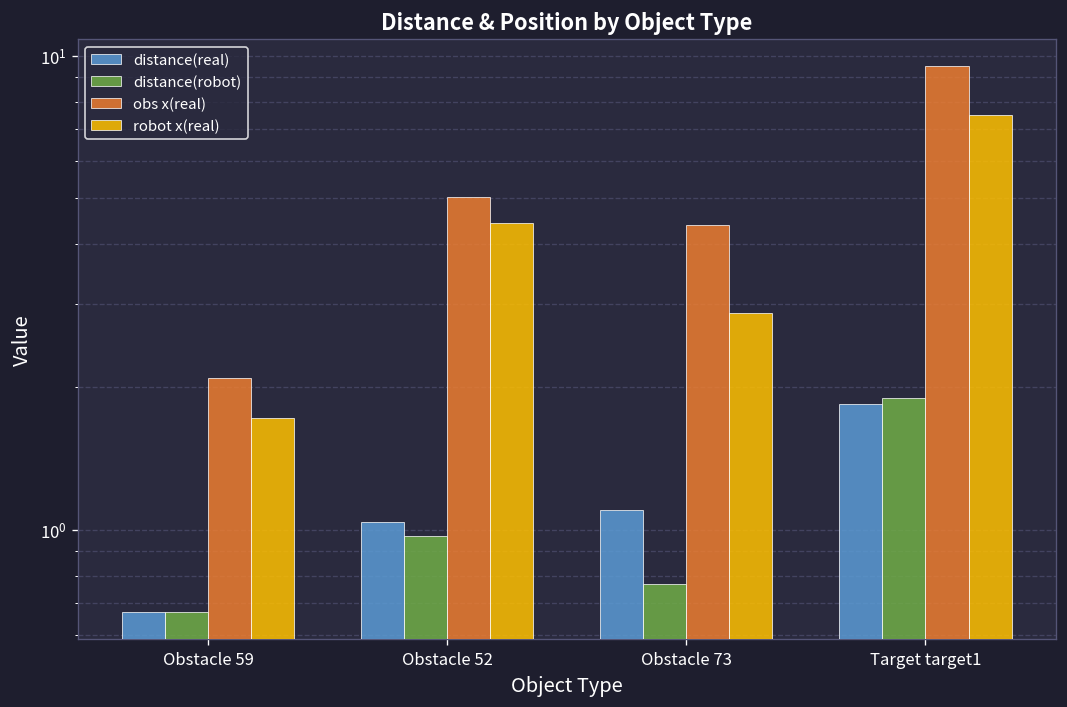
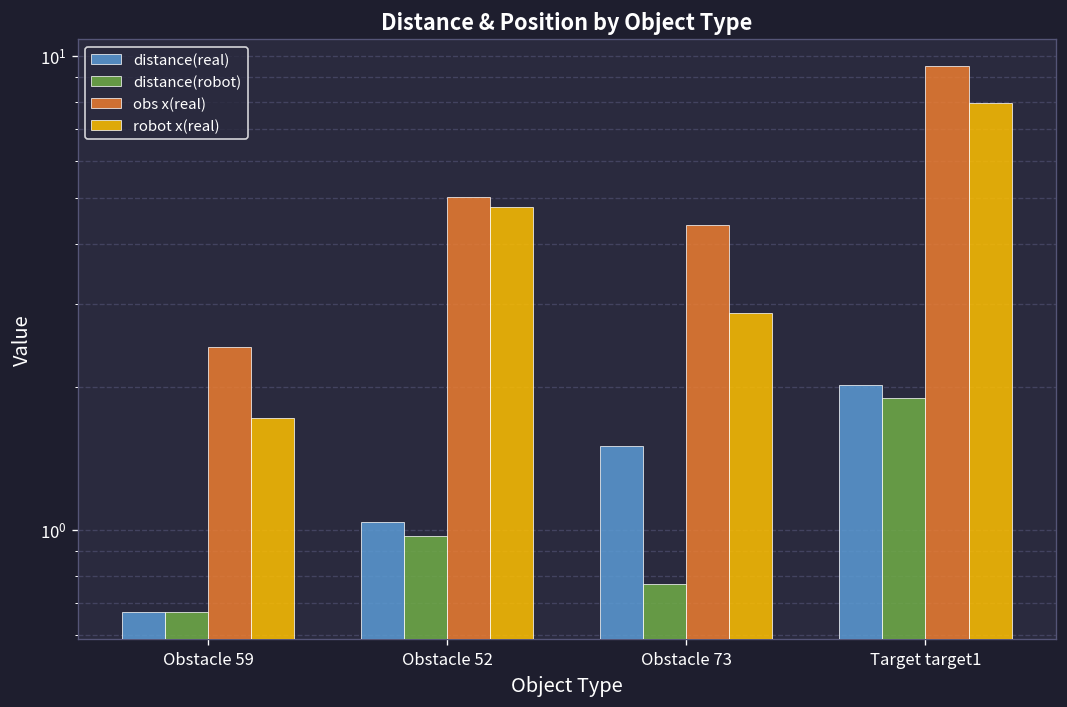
  {
    "distance(real)": {
      "Obstacle 59": 0.67,
      "Obstacle 52": 1.04,
-     "Obstacle 73": 1.1,
-     "Target target1": 1.8
+     "Obstacle 73": 1.5,
+     "Target target1": 2.0
    },
    "distance(robot)": {
      "Obstacle 59": 0.67,
      "Obstacle 52": 0.97,
      "Obstacle 73": 0.77,
      "Target target1": 1.9
    },
    "obs x(real)": {
-     "Obstacle 59": 2.1,
+     "Obstacle 59": 2.4,
      "Obstacle 52": 5.0,
      "Obstacle 73": 4.4,
      "Target target1": 9.5
    },
    "robot x(real)": {
      "Obstacle 59": 1.7,
-     "Obstacle 52": 4.4,
+     "Obstacle 52": 4.8,
      "Obstacle 73": 2.9,
-     "Target target1": 7.5
+     "Target target1": 7.9
    }
  }
